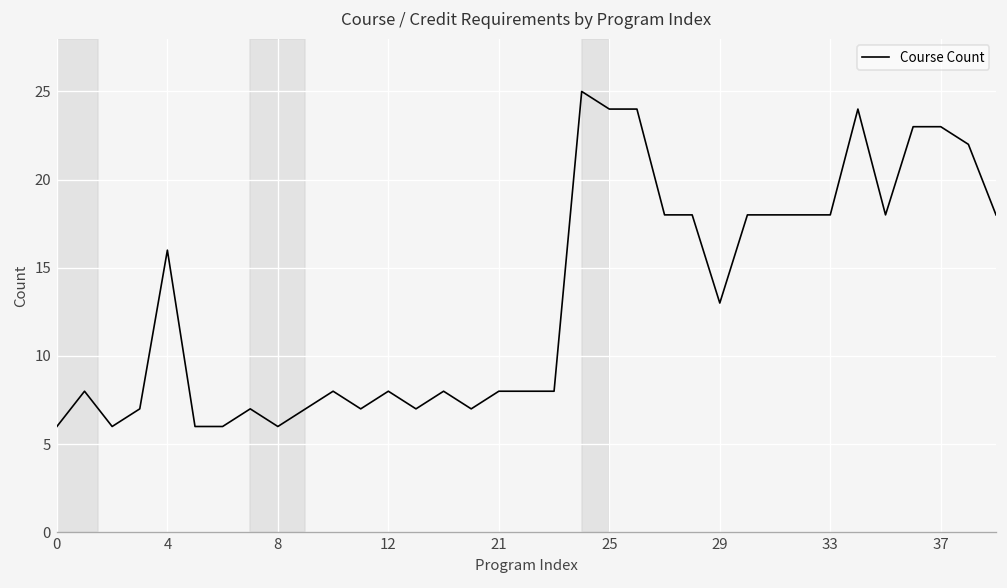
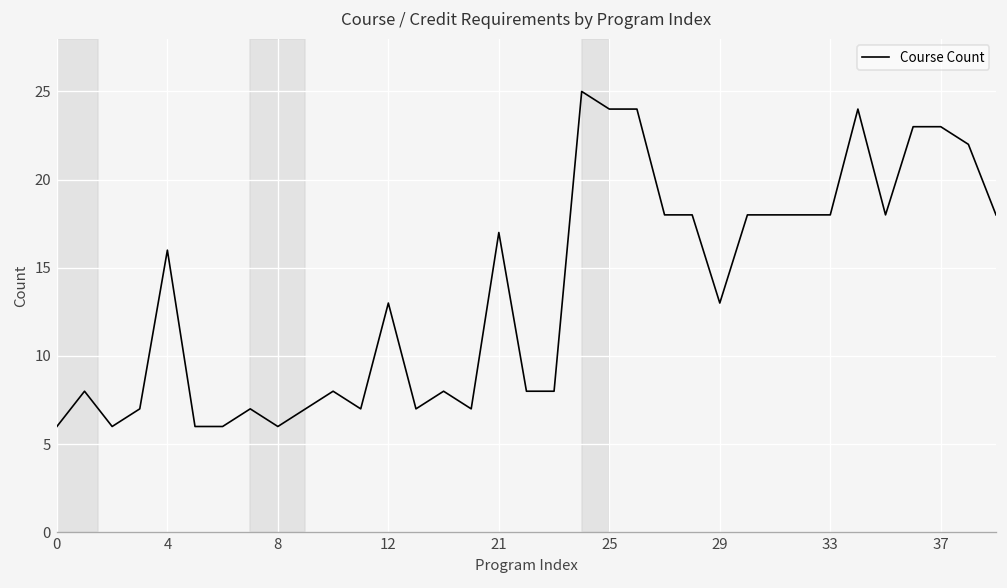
  {
    "0": 6,
    "4": 16,
    "8": 6,
-   "12": 8,
-   "21": 8,
+   "12": 13,
+   "21": 17,
    "25": 24,
    "29": 13,
    "33": 18,
    "37": 23
  }
